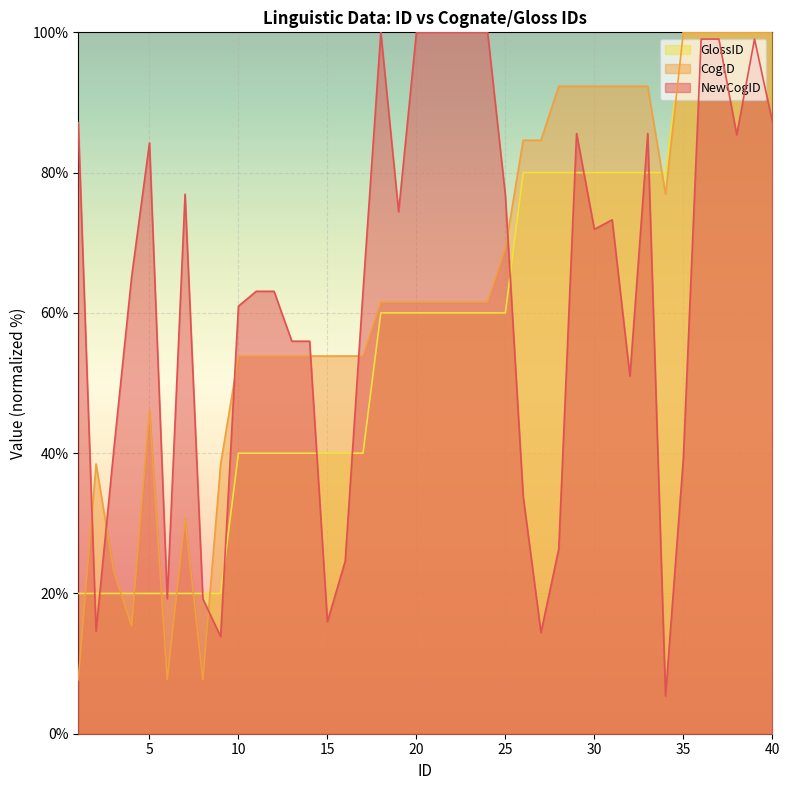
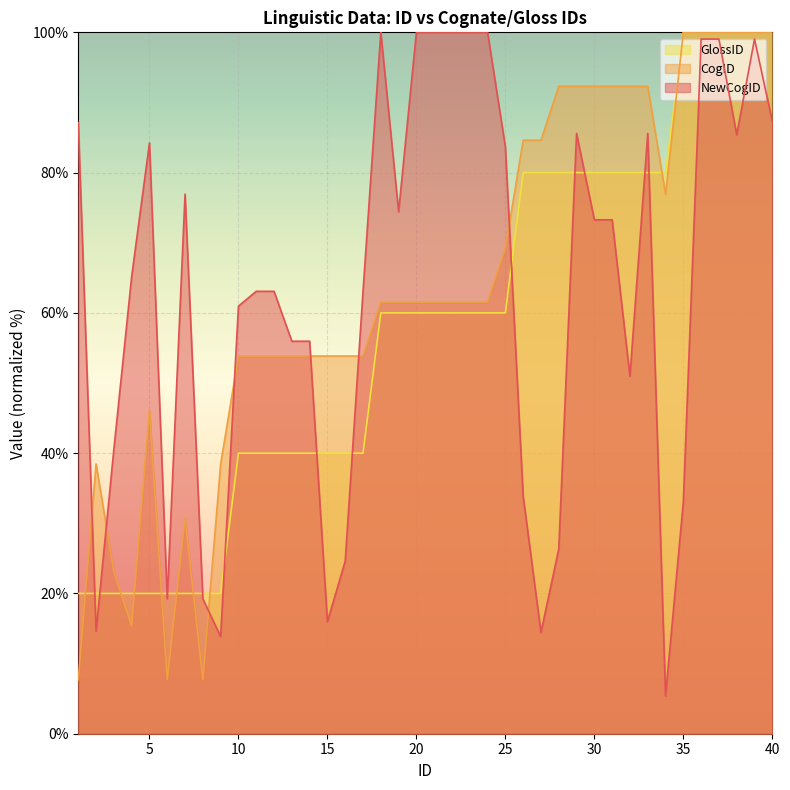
  {
    "NewCogID": {
      "5": "84%",
      "10": "61%",
      "15": "16%",
      "20": "100%",
-     "25": "77%",
-     "30": "72%",
-     "35": "39%",
+     "25": "84%",
+     "30": "73%",
+     "35": "33%",
      "40": "87%"
    }
  }
